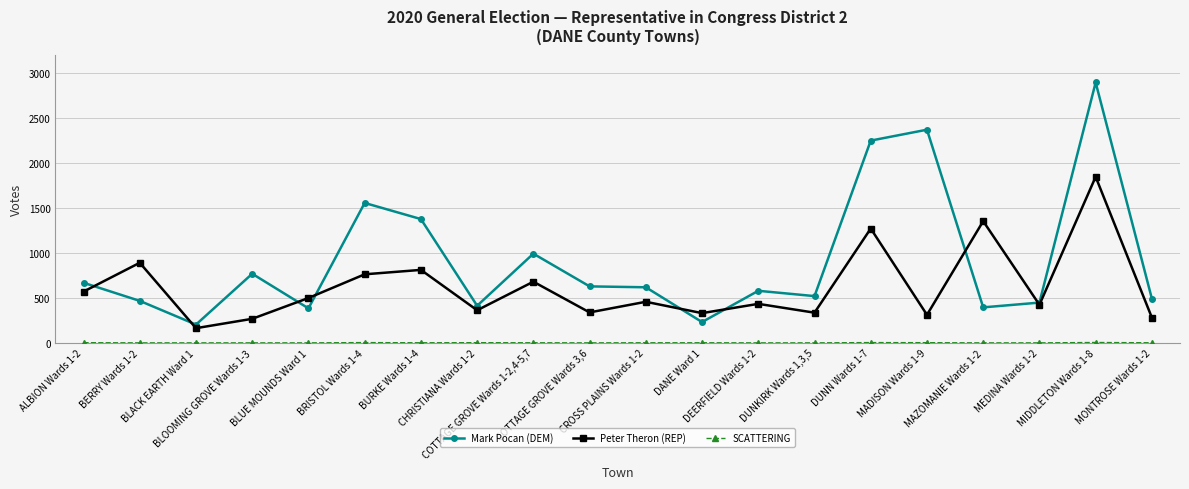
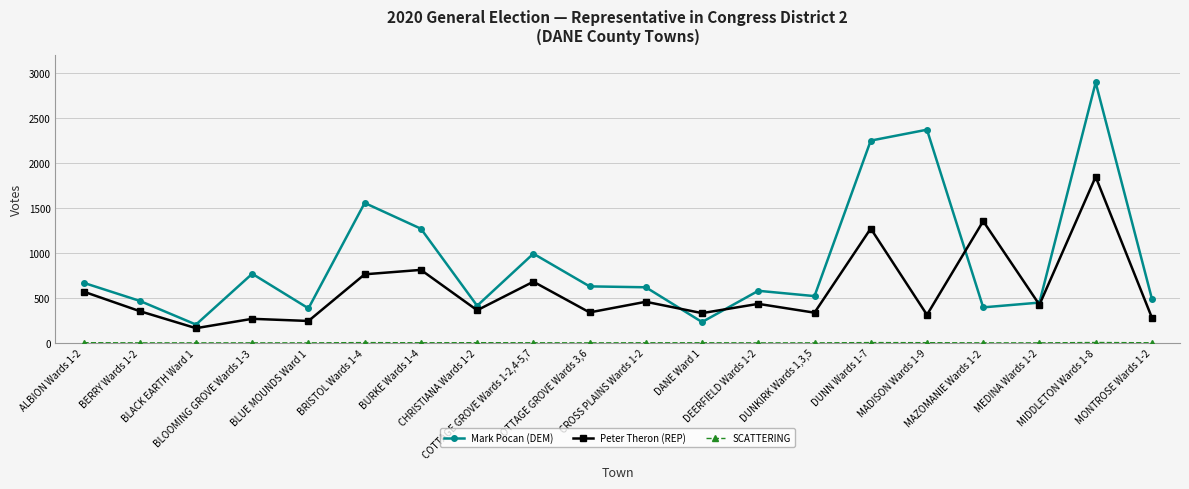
  {
    "Mark Pocan (DEM)": {
      "ALBION Wards 1-2": 700,
      "BERRY Wards 1-2": 500,
      "BLACK EARTH Ward 1": 200,
      "BLOOMING GROVE Wards 1-3": 800,
      "BLUE MOUNDS Ward 1": 400,
      "BRISTOL Wards 1-4": 1600,
-     "BURKE Wards 1-4": 1400,
+     "BURKE Wards 1-4": 1300,
      "CHRISTIANA Wards 1-2": 400,
      "COTTAGE GROVE Wards 1-2,4-5,7": 1000,
      "COTTAGE GROVE Wards 3,6": 600,
      "CROSS PLAINS Wards 1-2": 600,
      "DANE Ward 1": 200,
      "DEERFIELD Wards 1-2": 600,
      "DUNKIRK Wards 1,3,5": 500,
      "DUNN Wards 1-7": 2200,
      "MADISON Wards 1-9": 2400,
      "MAZOMANIE Wards 1-2": 400,
      "MIDDLETON Wards 1-8": 2900,
      "MONTROSE Wards 1-2": 500
    },
    "Peter Theron (REP)": {
      "ALBION Wards 1-2": 600,
-     "BERRY Wards 1-2": 900,
+     "BERRY Wards 1-2": 400,
      "BLACK EARTH Ward 1": 200,
      "BLOOMING GROVE Wards 1-3": 300,
-     "BLUE MOUNDS Ward 1": 500,
+     "BLUE MOUNDS Ward 1": 200,
      "BRISTOL Wards 1-4": 800,
      "BURKE Wards 1-4": 800,
      "CHRISTIANA Wards 1-2": 400,
      "COTTAGE GROVE Wards 1-2,4-5,7": 700,
      "COTTAGE GROVE Wards 3,6": 300,
      "CROSS PLAINS Wards 1-2": 500,
      "DANE Ward 1": 300,
      "DEERFIELD Wards 1-2": 400,
      "DUNKIRK Wards 1,3,5": 300,
      "DUNN Wards 1-7": 1300,
      "MADISON Wards 1-9": 300,
      "MAZOMANIE Wards 1-2": 1400,
      "MIDDLETON Wards 1-8": 1800,
      "MONTROSE Wards 1-2": 300
    },
    "SCATTERING": {
      "ALBION Wards 1-2": 0,
      "BERRY Wards 1-2": 0,
      "BLACK EARTH Ward 1": 0,
      "BLOOMING GROVE Wards 1-3": 0,
      "BLUE MOUNDS Ward 1": 0,
      "BRISTOL Wards 1-4": 0,
      "BURKE Wards 1-4": 0,
      "CHRISTIANA Wards 1-2": 0,
      "COTTAGE GROVE Wards 1-2,4-5,7": 0,
      "COTTAGE GROVE Wards 3,6": 0,
      "CROSS PLAINS Wards 1-2": 0,
      "DANE Ward 1": 0,
      "DEERFIELD Wards 1-2": 0,
      "DUNKIRK Wards 1,3,5": 0,
      "DUNN Wards 1-7": 0,
      "MADISON Wards 1-9": 0,
      "MAZOMANIE Wards 1-2": 0,
      "MEDINA Wards 1-2": 0,
      "MIDDLETON Wards 1-8": 0,
      "MONTROSE Wards 1-2": 0
    }
  }
